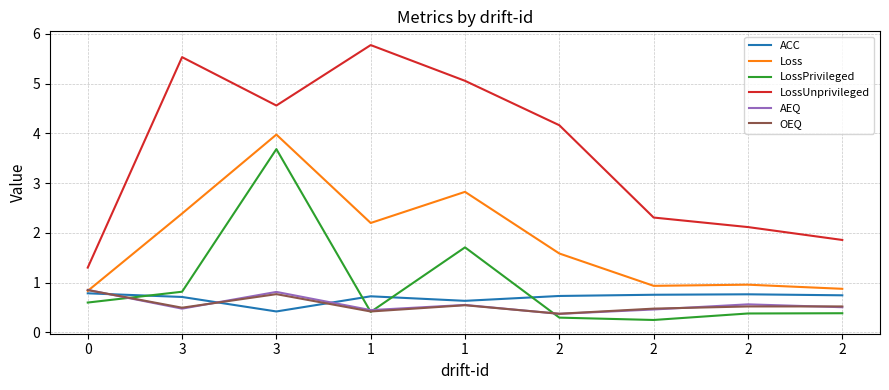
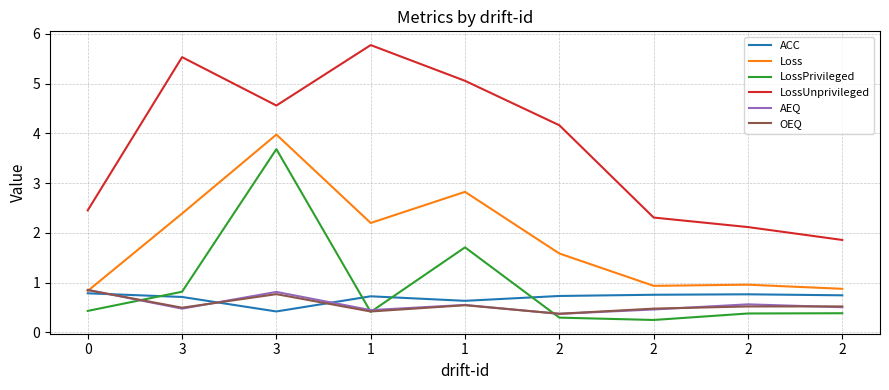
  {
    "LossPrivileged": {
-     "0": 0.6
+     "0": 0.4
    },
    "LossUnprivileged": {
-     "0": 1.3
+     "0": 2.5
    }
  }
